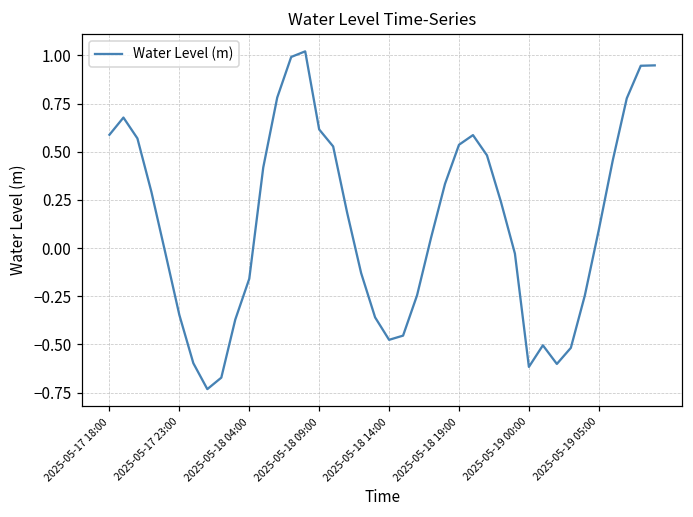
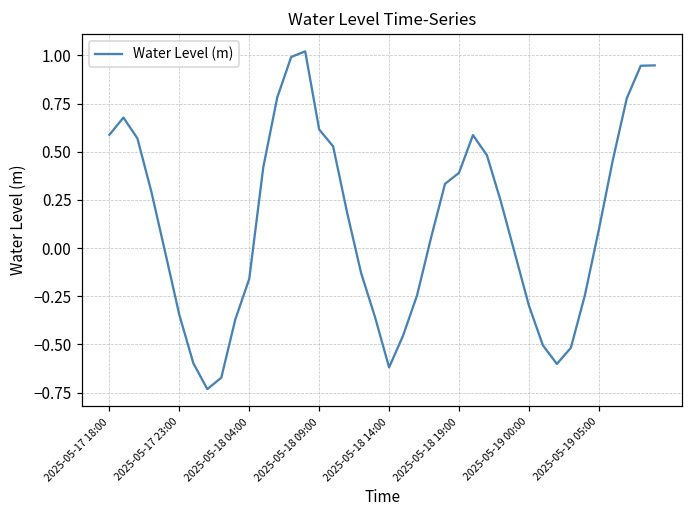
  {
    "2025-05-17 18:00": 0.59,
    "2025-05-17 23:00": -0.35,
    "2025-05-18 04:00": -0.16,
    "2025-05-18 09:00": 0.62,
-   "2025-05-18 14:00": -0.48,
-   "2025-05-18 19:00": 0.54,
-   "2025-05-19 00:00": -0.62,
+   "2025-05-18 14:00": -0.62,
+   "2025-05-18 19:00": 0.39,
+   "2025-05-19 00:00": -0.30,
    "2025-05-19 05:00": 0.09
  }
